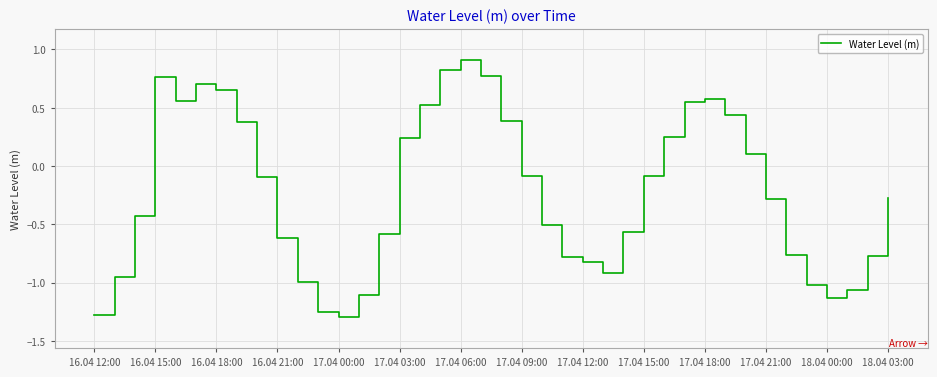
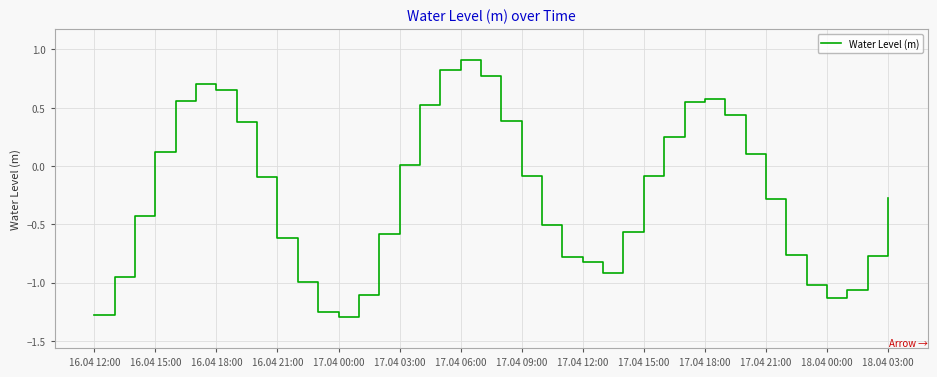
  {
    "16.04 12:00": -1.27,
-   "16.04 15:00": 0.77,
+   "16.04 15:00": 0.12,
    "16.04 18:00": 0.65,
    "16.04 21:00": -0.62,
    "17.04 00:00": -1.30,
-   "17.04 03:00": 0.24,
+   "17.04 03:00": 0.01,
    "17.04 06:00": 0.91,
    "17.04 09:00": -0.08,
    "17.04 12:00": -0.82,
    "17.04 15:00": -0.08,
    "17.04 18:00": 0.58,
    "17.04 21:00": -0.28,
    "18.04 00:00": -1.13,
    "18.04 03:00": -0.27
  }
